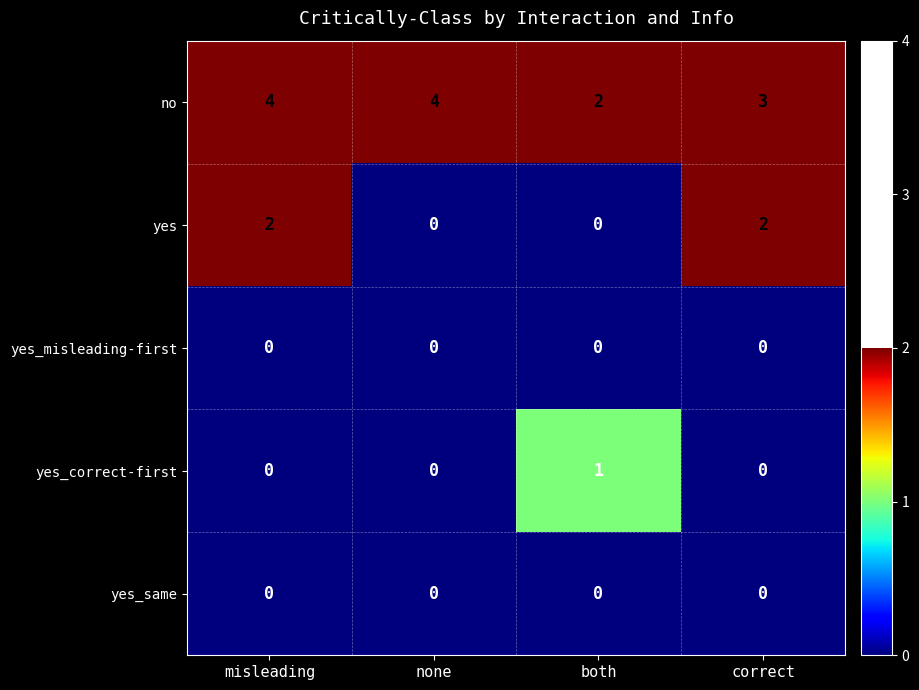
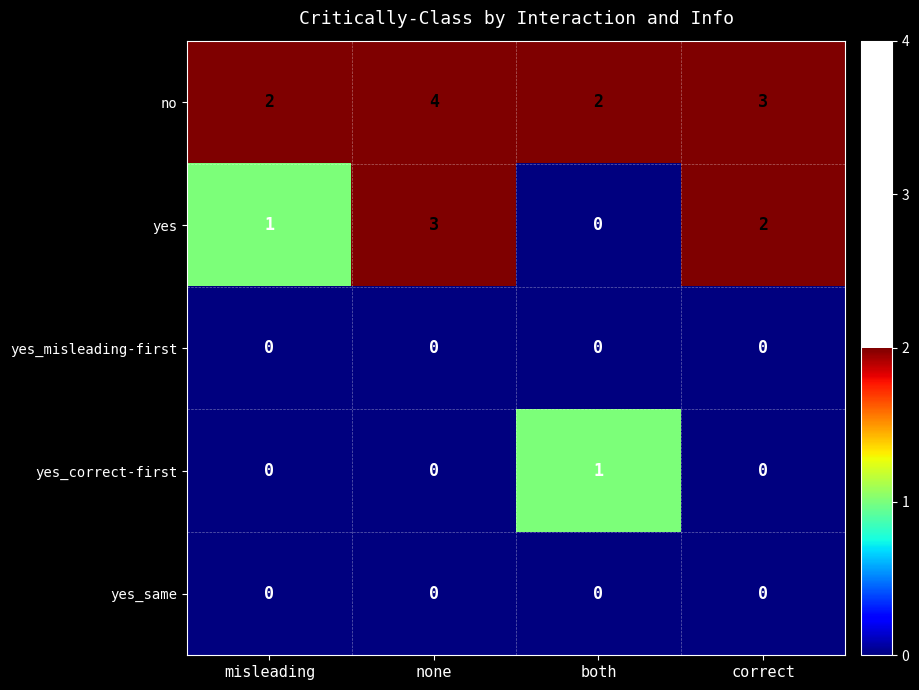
  {
    "no": {
-     "misleading": 4,
+     "misleading": 2,
      "none": 4,
      "both": 2,
      "correct": 3
    },
    "yes": {
-     "misleading": 2,
-     "none": 0,
+     "misleading": 1,
+     "none": 3,
      "both": 0,
      "correct": 2
    },
    "yes_misleading-first": {
      "misleading": 0,
      "none": 0,
      "both": 0,
      "correct": 0
    },
    "yes_correct-first": {
      "misleading": 0,
      "none": 0,
      "both": 1,
      "correct": 0
    },
    "yes_same": {
      "misleading": 0,
      "none": 0,
      "both": 0,
      "correct": 0
    }
  }
